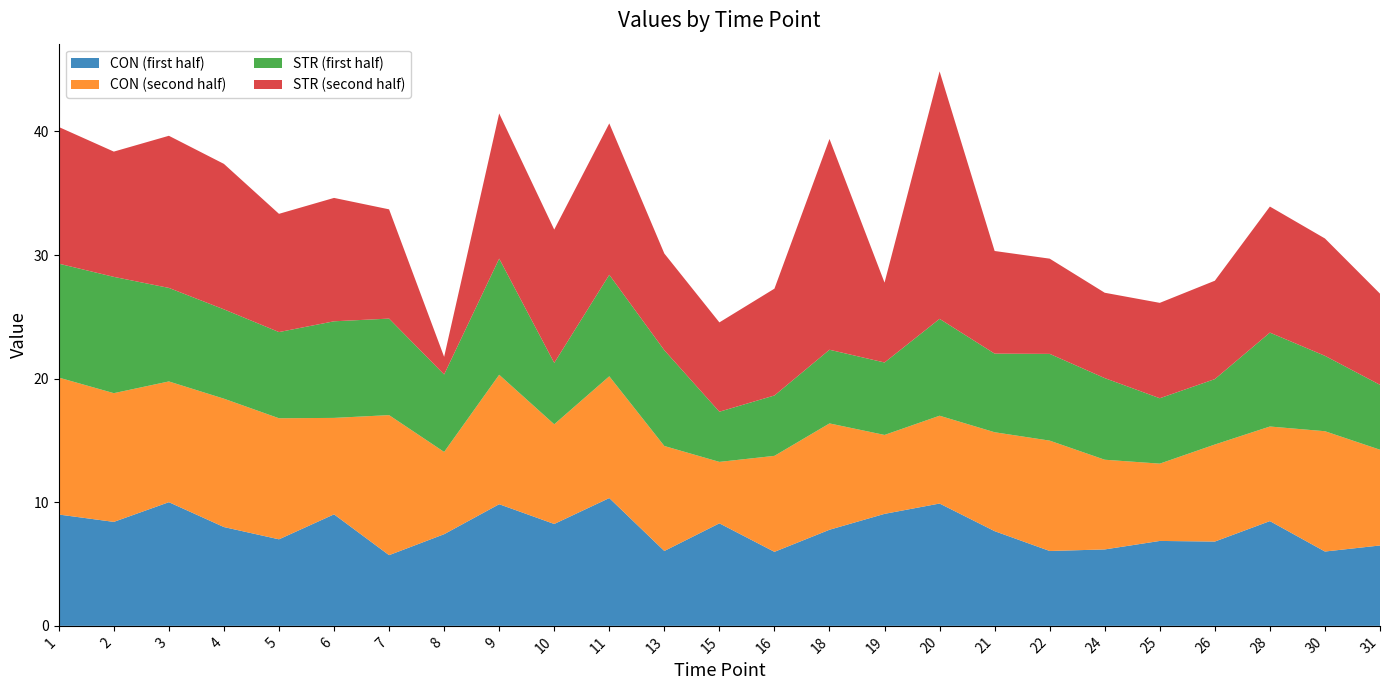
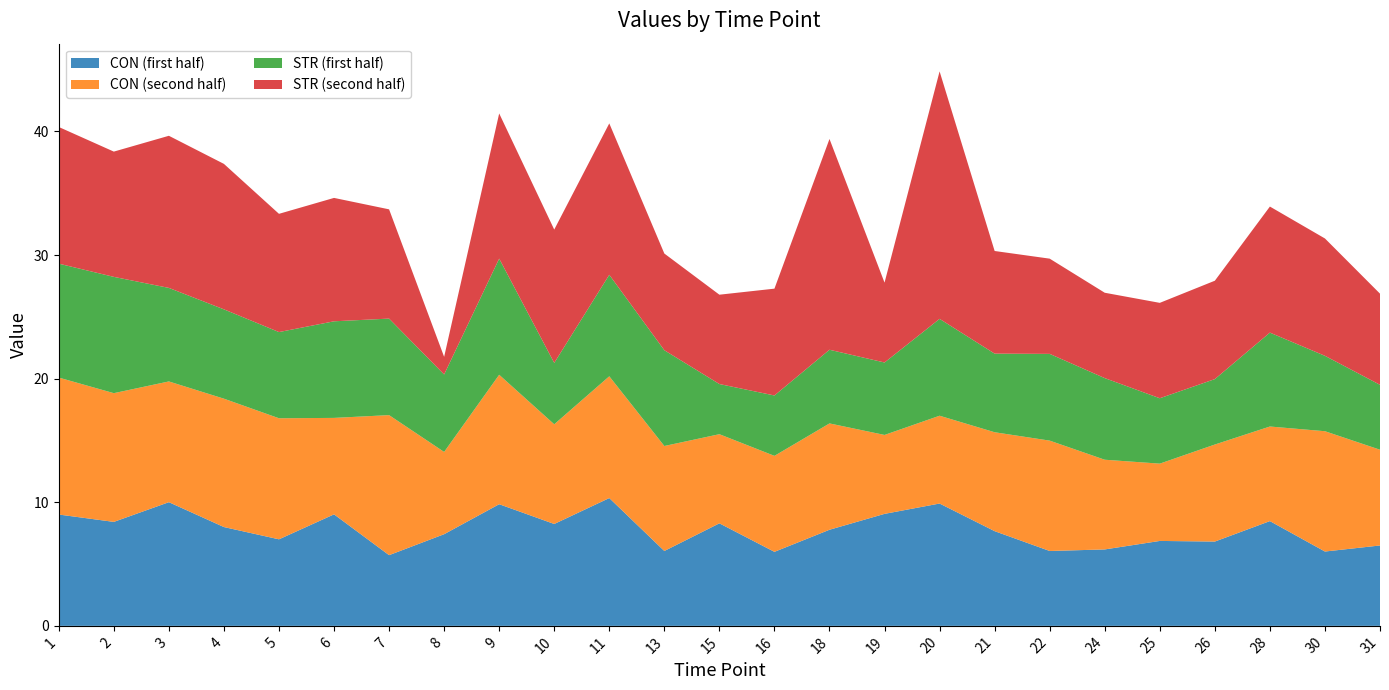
  {
    "CON (first half)": {
      "1": 9.0,
      "2": 8.4,
      "3": 10.0,
      "4": 8.0,
      "5": 7.0,
      "6": 9.0,
      "7": 5.7,
      "8": 7.4,
      "9": 9.8,
      "10": 8.2,
      "11": 10.3,
      "13": 6.1,
      "15": 8.3,
      "16": 6.0,
      "18": 7.8,
      "19": 9.1,
      "20": 9.9,
      "21": 7.7,
      "22": 6.1,
      "24": 6.2,
      "25": 6.9,
      "26": 6.8,
      "28": 8.5,
      "30": 6.0,
      "31": 6.5
    },
    "CON (second half)": {
      "1": 11.1,
      "2": 10.4,
      "3": 9.8,
      "4": 10.4,
      "5": 9.8,
      "6": 7.8,
      "7": 11.3,
      "8": 6.7,
      "9": 10.5,
      "10": 8.1,
      "11": 9.9,
      "13": 8.5,
-     "15": 5.0,
+     "15": 7.2,
      "16": 7.8,
      "18": 8.6,
      "19": 6.4,
      "20": 7.1,
      "21": 8.0,
      "22": 8.9,
      "24": 7.3,
      "25": 6.3,
      "26": 7.9,
      "28": 7.7,
      "30": 9.7,
      "31": 7.7
    },
    "STR (first half)": {
      "1": 9.2,
      "2": 9.4,
      "3": 7.6,
      "4": 7.2,
      "5": 7.0,
      "6": 7.8,
      "7": 7.8,
      "8": 6.3,
      "9": 9.4,
      "10": 5.0,
      "11": 8.2,
      "13": 7.7,
      "15": 4.1,
      "16": 4.9,
      "18": 6.0,
      "19": 5.9,
      "20": 7.8,
      "21": 6.4,
      "22": 7.0,
      "24": 6.6,
      "25": 5.3,
      "26": 5.3,
      "28": 7.6,
      "30": 6.1,
      "31": 5.3
    },
    "STR (second half)": {
      "1": 11.1,
      "2": 10.1,
      "3": 12.3,
      "4": 11.8,
      "5": 9.6,
      "6": 10.0,
      "7": 8.8,
      "8": 1.4,
      "9": 11.7,
      "10": 10.8,
      "11": 12.3,
      "13": 7.8,
      "15": 7.2,
      "16": 8.6,
      "18": 17.1,
      "19": 6.5,
      "20": 20.0,
      "21": 8.3,
      "22": 7.7,
      "24": 6.9,
      "25": 7.7,
      "26": 8.0,
      "28": 10.2,
      "30": 9.5,
      "31": 7.4
    }
  }
